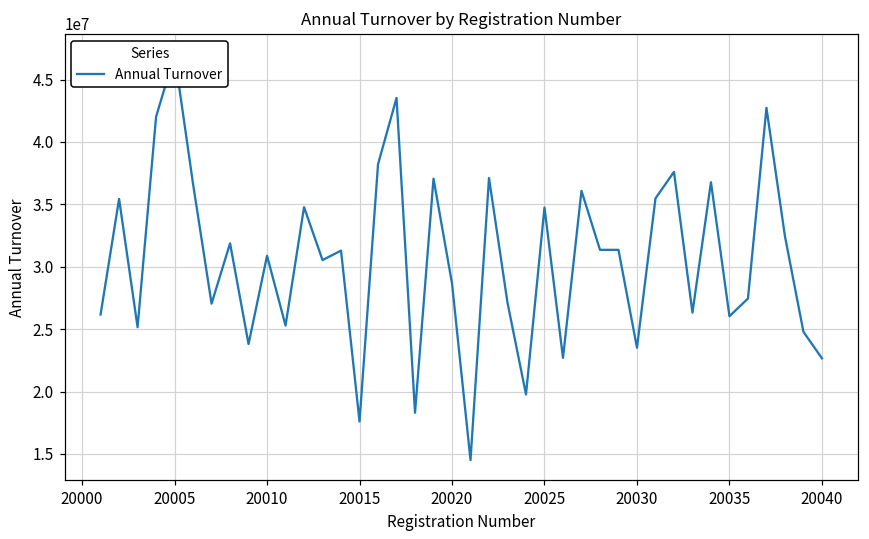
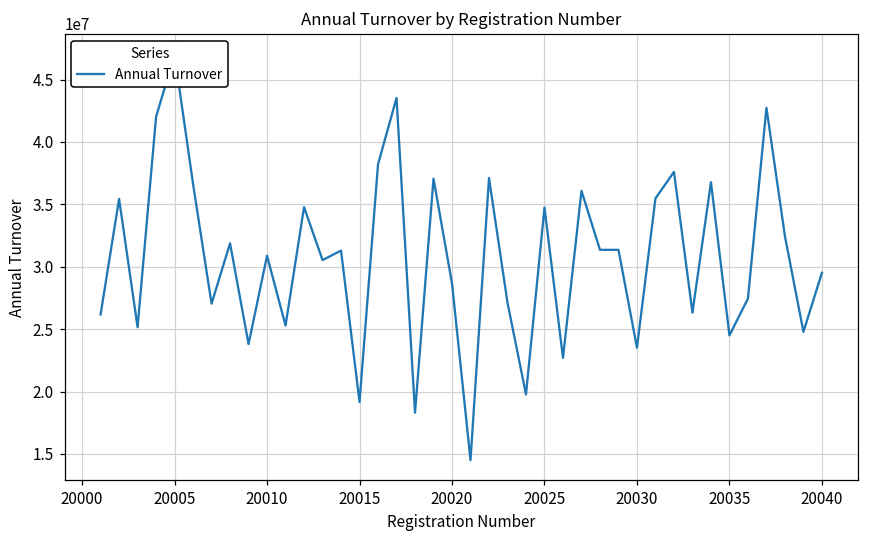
  {
    "20010": 30900000,
-   "20015": 17600000,
+   "20015": 19200000,
    "20020": 28700000,
    "20025": 34700000,
    "20030": 23500000,
-   "20035": 26000000,
-   "20040": 22700000
+   "20035": 24500000,
+   "20040": 29500000
  }
